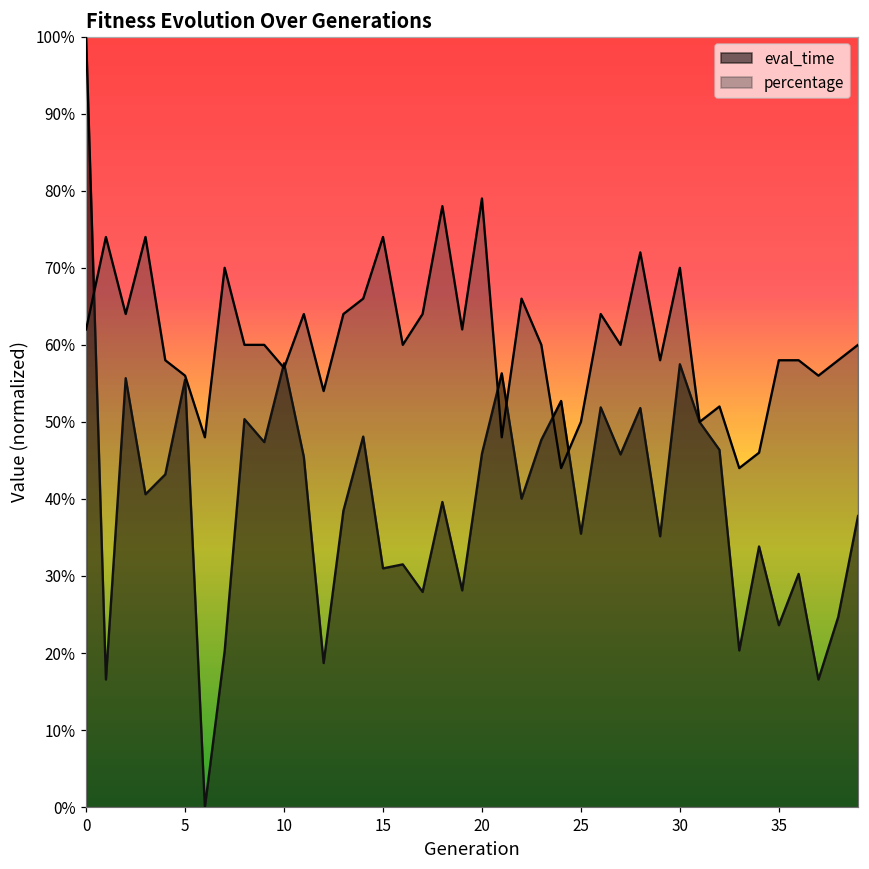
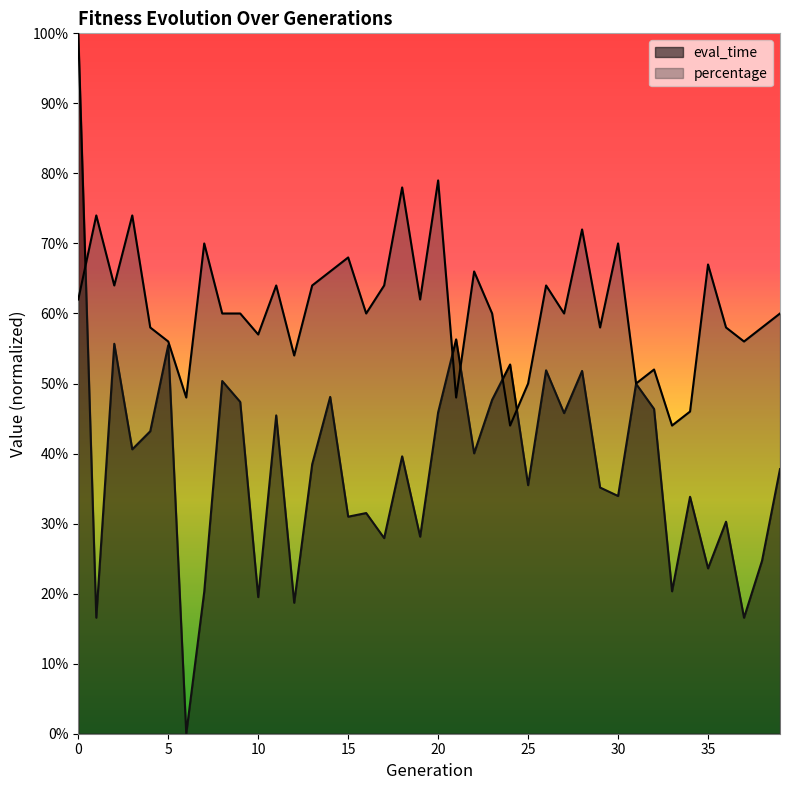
  {
    "eval_time": {
      "0": "100%",
      "5": "55%",
-     "10": "58%",
+     "10": "20%",
      "15": "31%",
      "20": "46%",
      "25": "35%",
-     "30": "57%",
+     "30": "34%",
      "35": "24%"
    },
    "percentage": {
      "0": "62%",
      "5": "56%",
      "10": "57%",
-     "15": "74%",
+     "15": "68%",
      "20": "79%",
      "25": "50%",
      "30": "70%",
-     "35": "58%"
+     "35": "67%"
    }
  }
